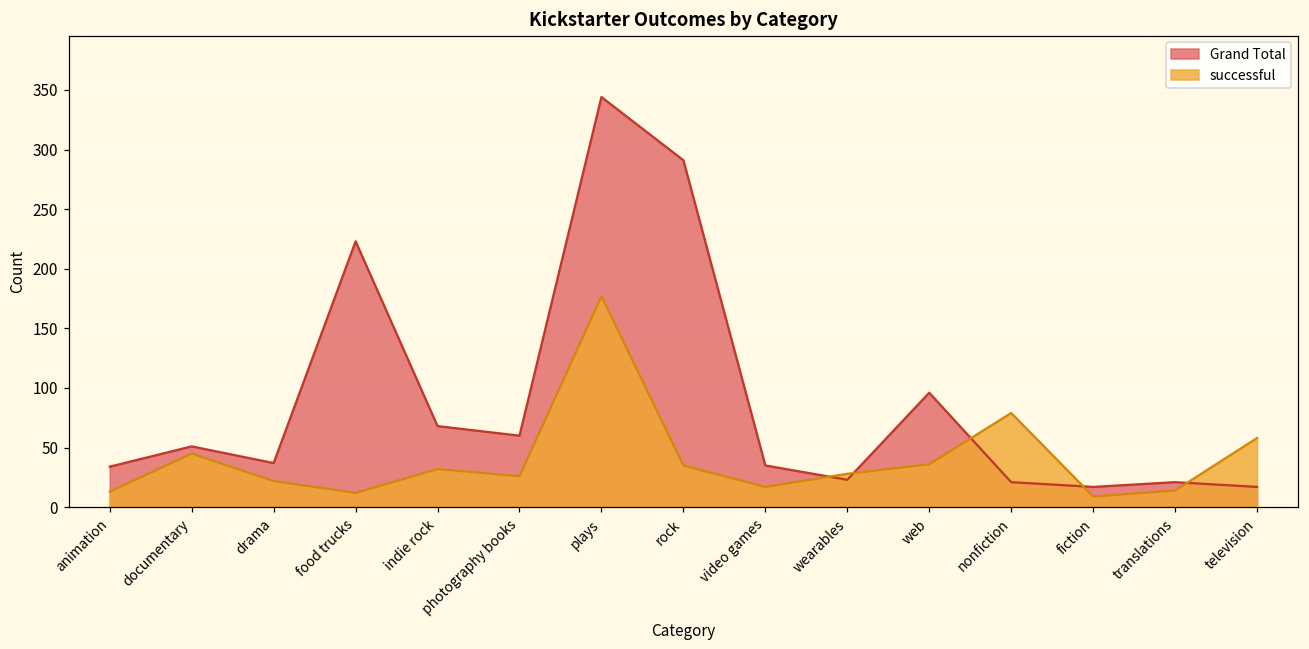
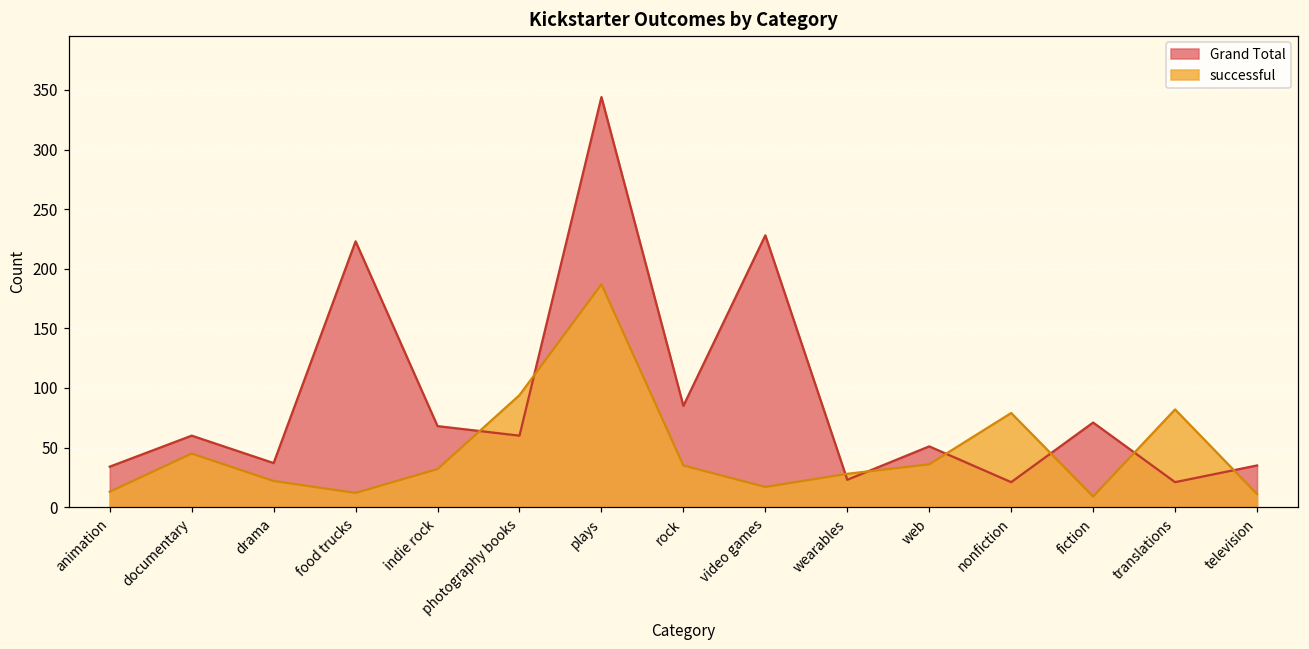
  {
    "Grand Total": {
      "animation": 34,
-     "documentary": 51,
+     "documentary": 60,
      "drama": 37,
      "food trucks": 223,
      "indie rock": 68,
      "photography books": 60,
      "plays": 344,
-     "rock": 291,
-     "video games": 35,
+     "rock": 85,
+     "video games": 228,
      "wearables": 23,
-     "web": 96,
+     "web": 51,
      "nonfiction": 21,
-     "fiction": 17,
+     "fiction": 71,
      "translations": 21,
-     "television": 17
+     "television": 35
    },
    "successful": {
      "animation": 13,
      "documentary": 45,
      "drama": 22,
      "food trucks": 12,
      "indie rock": 32,
-     "photography books": 26,
-     "plays": 177,
+     "photography books": 94,
+     "plays": 187,
      "rock": 35,
      "video games": 17,
      "wearables": 28,
      "web": 36,
      "nonfiction": 79,
      "fiction": 9,
-     "translations": 14,
-     "television": 58
+     "translations": 82,
+     "television": 11
    }
  }
